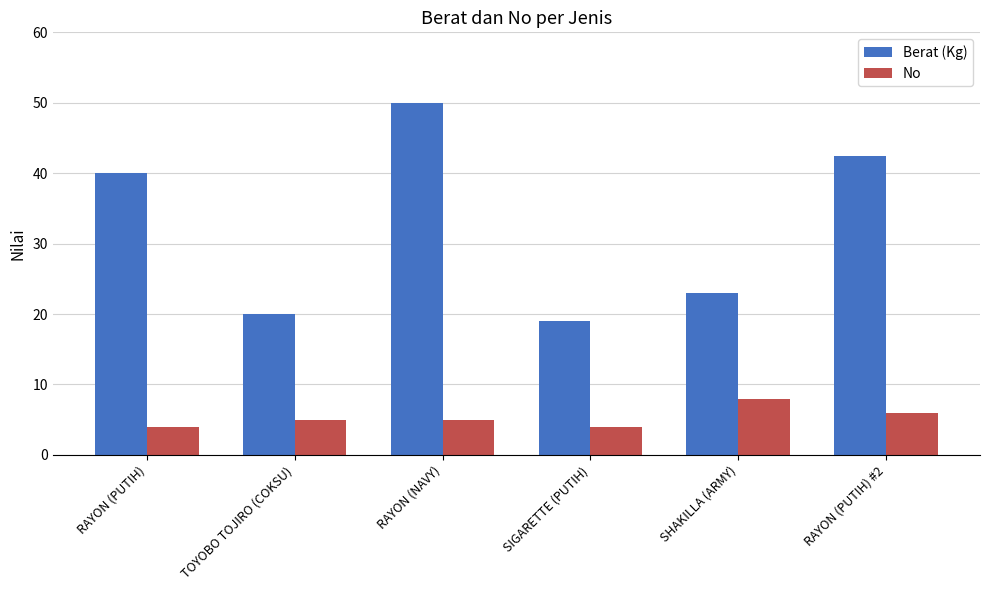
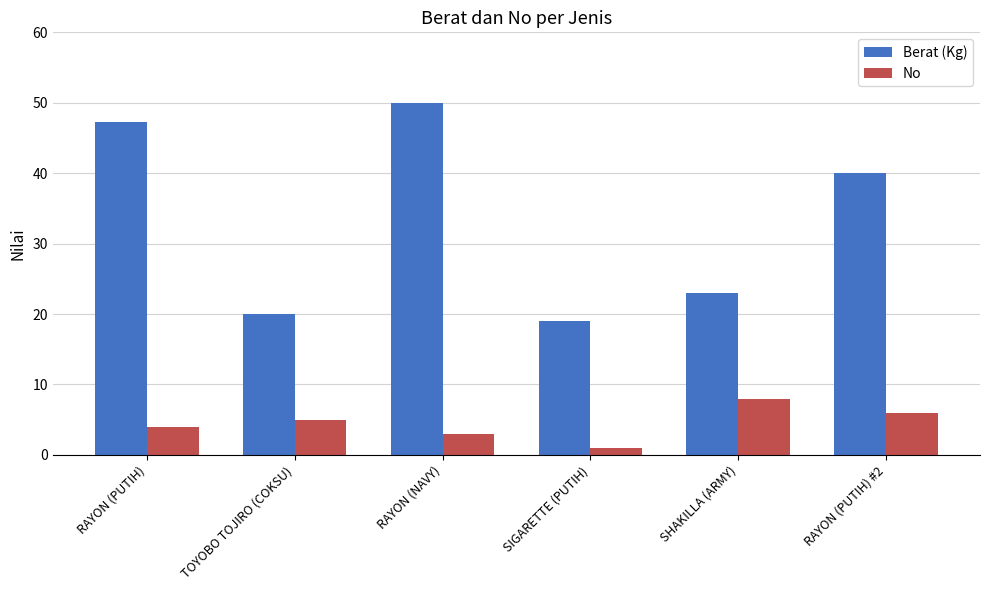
  {
    "Berat (Kg)": {
-     "RAYON (PUTIH)": 40,
+     "RAYON (PUTIH)": 47,
      "TOYOBO TOJIRO (COKSU)": 20,
      "RAYON (NAVY)": 50,
      "SIGARETTE (PUTIH)": 19,
      "SHAKILLA (ARMY)": 23,
-     "RAYON (PUTIH) #2": 42
+     "RAYON (PUTIH) #2": 40
    },
    "No": {
      "RAYON (PUTIH)": 4,
      "TOYOBO TOJIRO (COKSU)": 5,
-     "RAYON (NAVY)": 5,
-     "SIGARETTE (PUTIH)": 4,
+     "RAYON (NAVY)": 3,
+     "SIGARETTE (PUTIH)": 1,
      "SHAKILLA (ARMY)": 8,
      "RAYON (PUTIH) #2": 6
    }
  }
